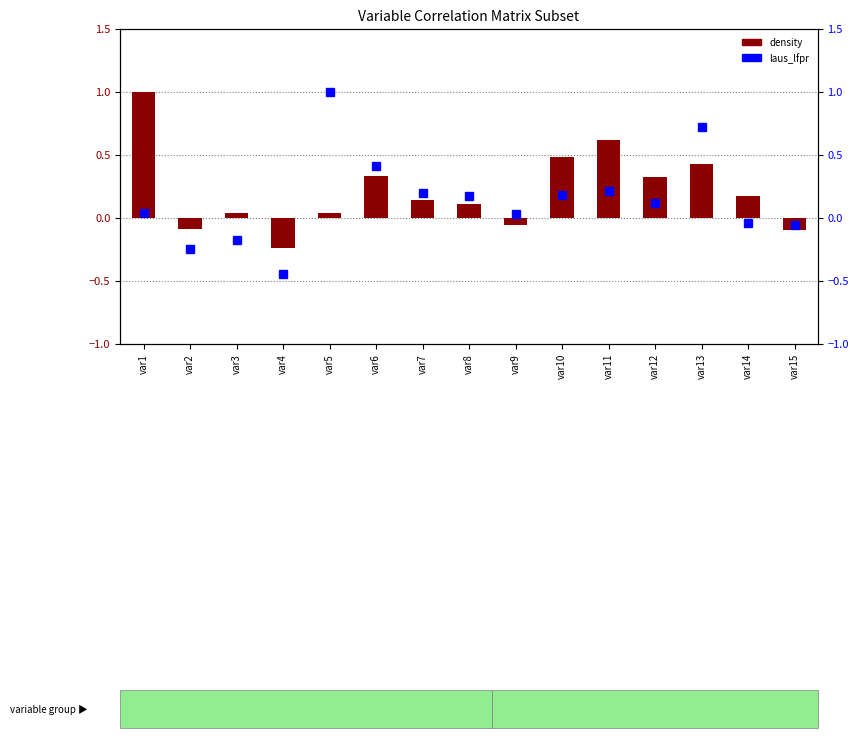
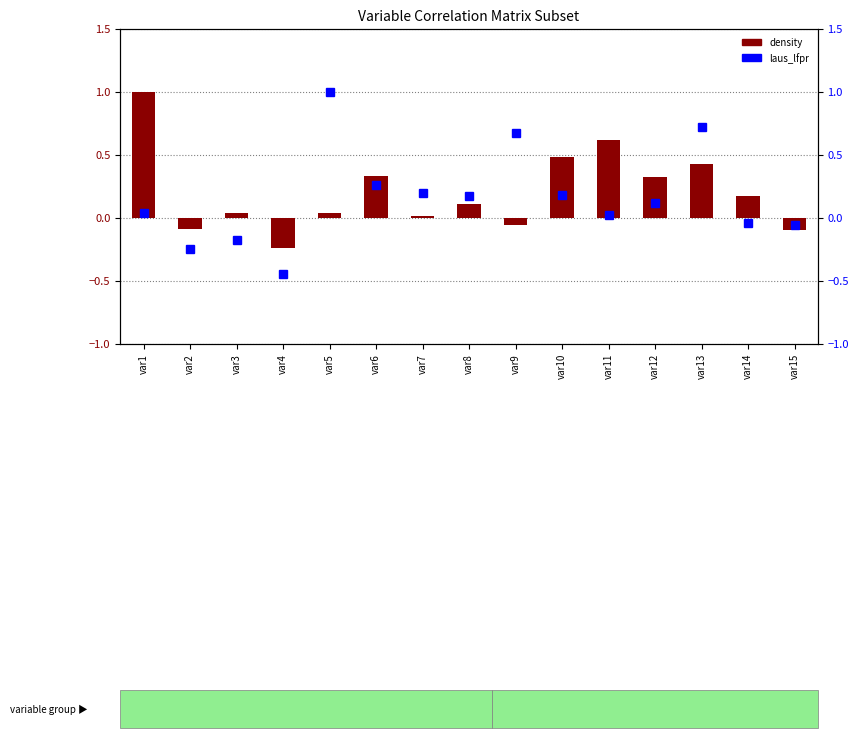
  {
    "density": {
      "var1": 1.00,
      "var2": -0.09,
      "var3": 0.04,
      "var4": -0.24,
      "var5": 0.04,
      "var6": 0.33,
-     "var7": 0.14,
+     "var7": 0.01,
      "var8": 0.11,
      "var9": -0.06,
      "var10": 0.48,
      "var11": 0.62,
      "var12": 0.32,
      "var13": 0.43,
      "var14": 0.17,
      "var15": -0.10
    },
    "laus_lfpr": {
      "var1": 0.04,
      "var2": -0.25,
      "var3": -0.18,
      "var4": -0.45,
      "var5": 1.00,
-     "var6": 0.41,
+     "var6": 0.26,
      "var7": 0.20,
      "var8": 0.17,
-     "var9": 0.03,
+     "var9": 0.67,
      "var10": 0.18,
-     "var11": 0.21,
+     "var11": 0.02,
      "var12": 0.12,
      "var13": 0.72,
      "var14": -0.04,
      "var15": -0.06
    }
  }
